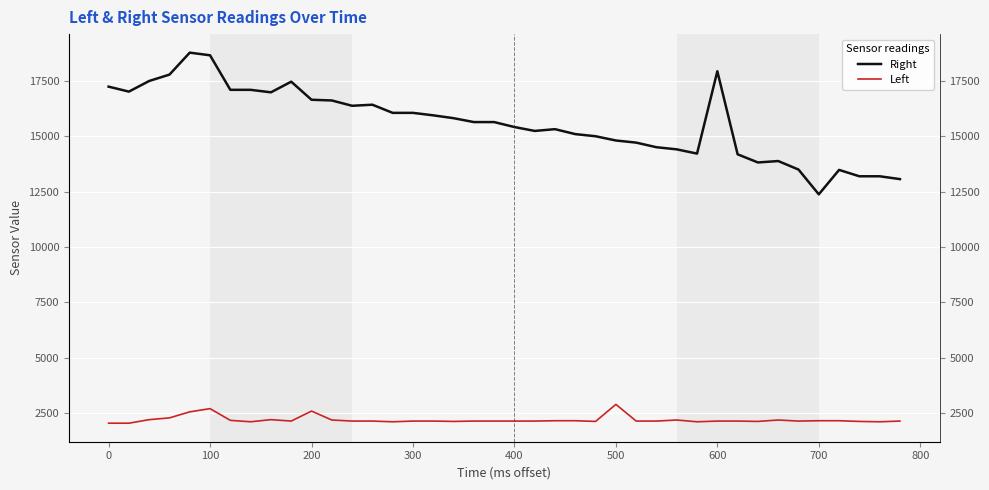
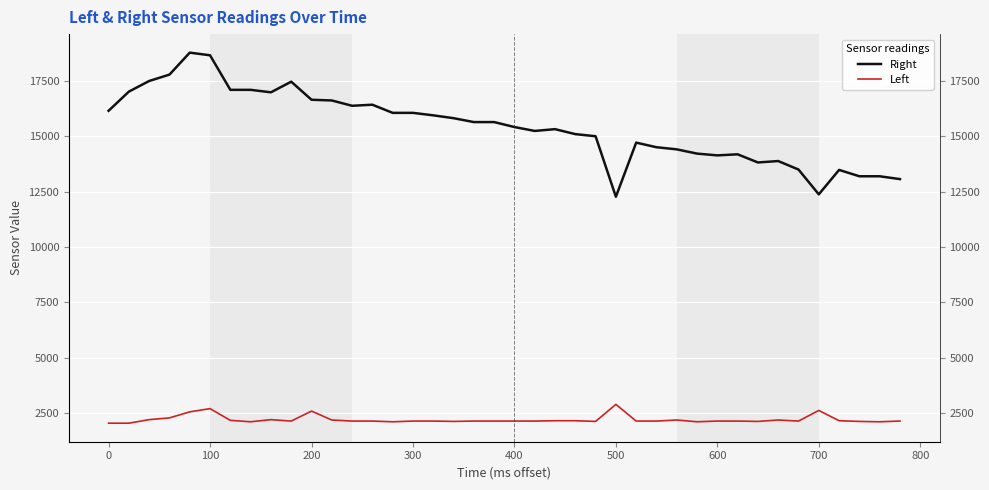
  {
    "Right": {
-     "0": 17200,
+     "0": 16200,
      "100": 18700,
      "200": 16700,
      "300": 16100,
      "400": 15400,
-     "500": 14800,
-     "600": 17900,
+     "500": 12300,
+     "600": 14100,
      "700": 12400
    },
    "Left": {
      "0": 2000,
      "100": 2700,
      "200": 2600,
      "300": 2100,
      "400": 2100,
      "500": 2900,
      "600": 2100,
-     "700": 2200
+     "700": 2600
    }
  }
